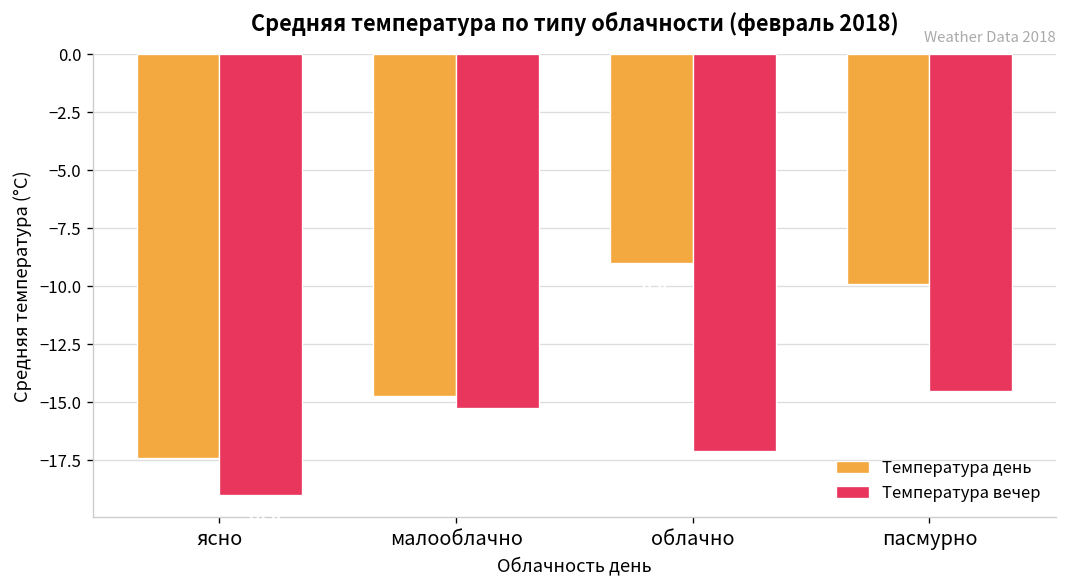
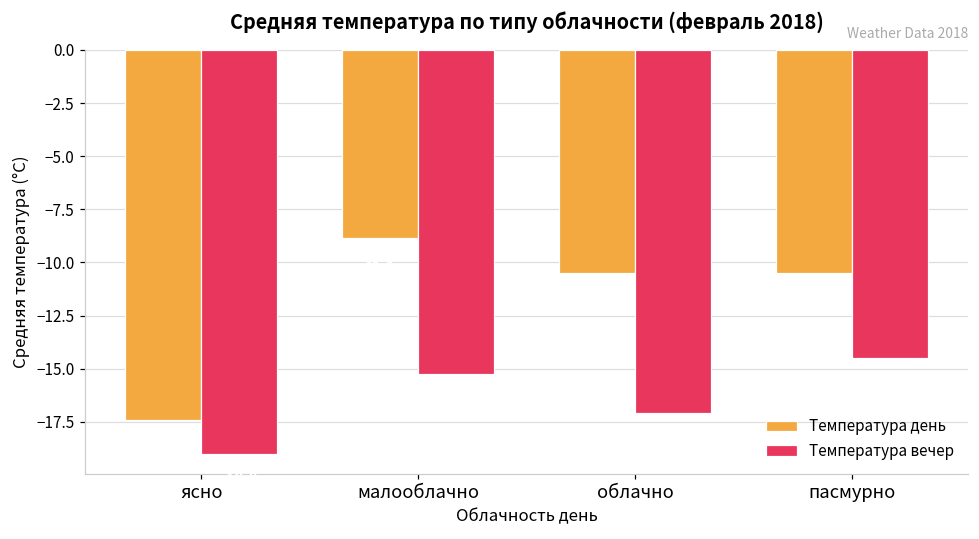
  {
    "Температура день": {
      "ясно": -17.4,
-     "малооблачно": -14.8,
-     "облачно": -9.0,
-     "пасмурно": -9.9
+     "малооблачно": -8.8,
+     "облачно": -10.5,
+     "пасмурно": -10.5
    },
    "Температура вечер": {
      "ясно": -19.0,
      "малооблачно": -15.3,
      "облачно": -17.1,
      "пасмурно": -14.5
    }
  }
